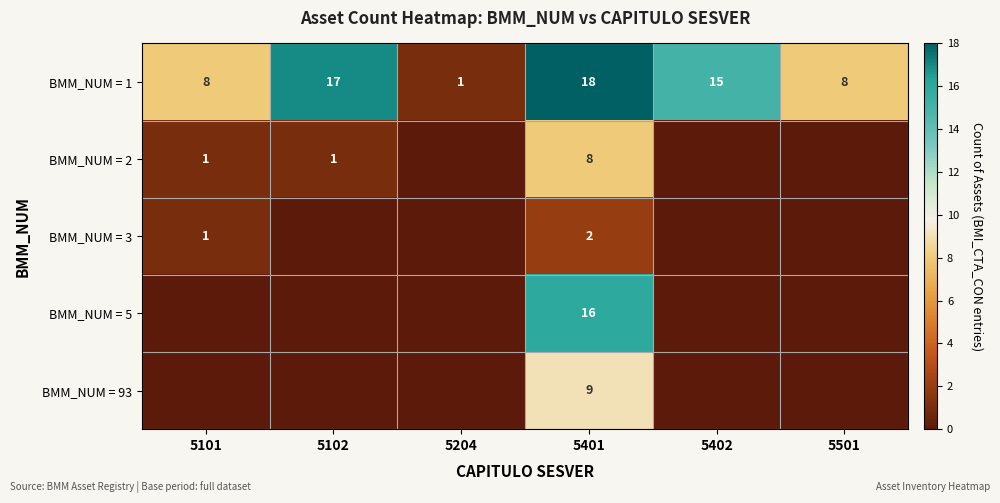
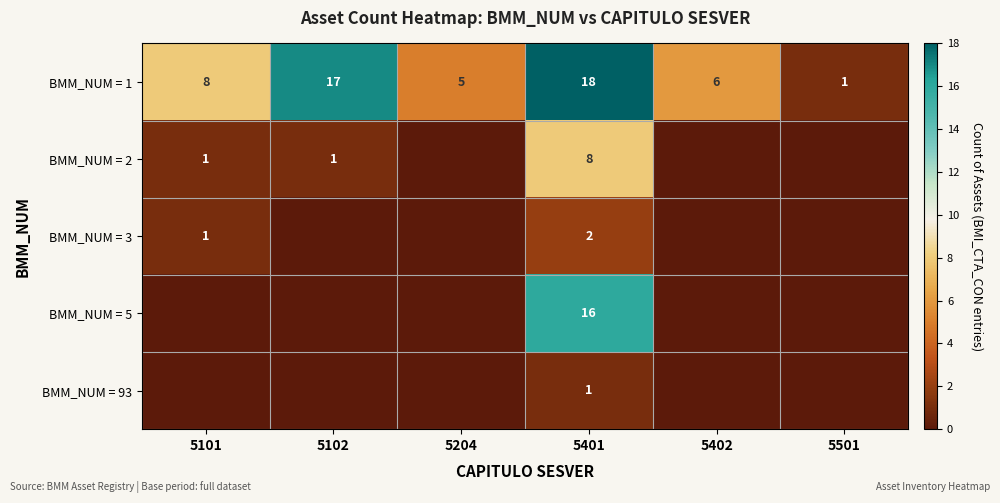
  {
    "BMM_NUM = 1": {
      "5101": 8,
      "5102": 17,
-     "5204": 1,
+     "5204": 5,
      "5401": 18,
-     "5402": 15,
-     "5501": 8
+     "5402": 6,
+     "5501": 1
    },
    "BMM_NUM = 2": {
      "5101": 1,
      "5102": 1,
      "5401": 8
    },
    "BMM_NUM = 3": {
      "5101": 1,
      "5401": 2
    },
    "BMM_NUM = 5": {
      "5401": 16
    },
    "BMM_NUM = 93": {
-     "5401": 9
+     "5401": 1
    }
  }
